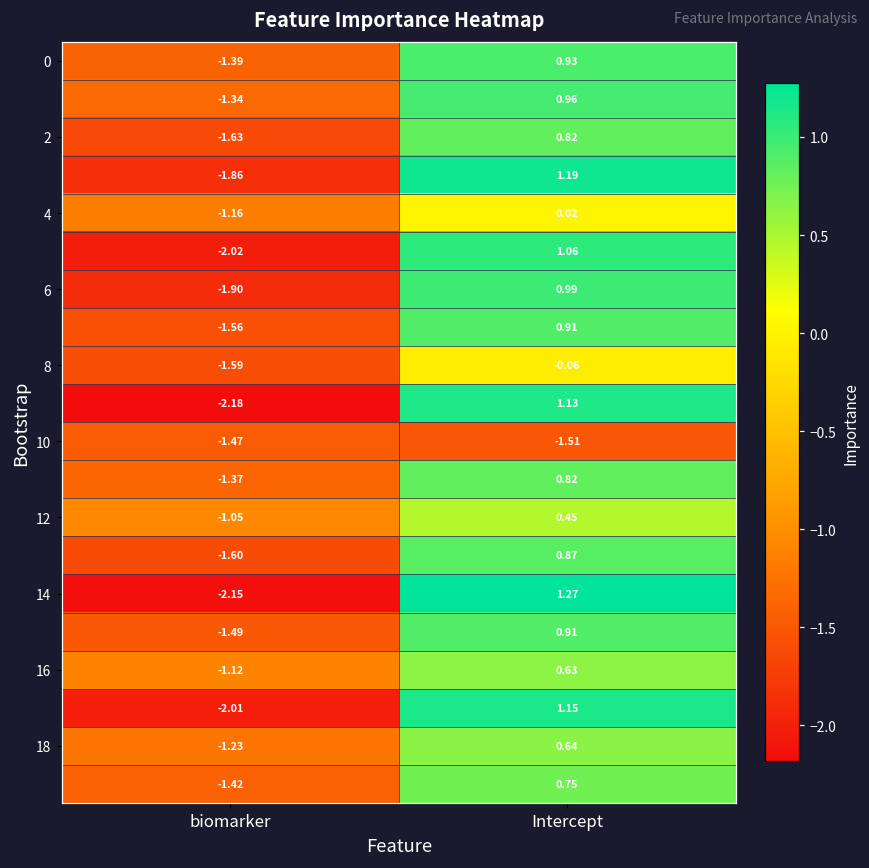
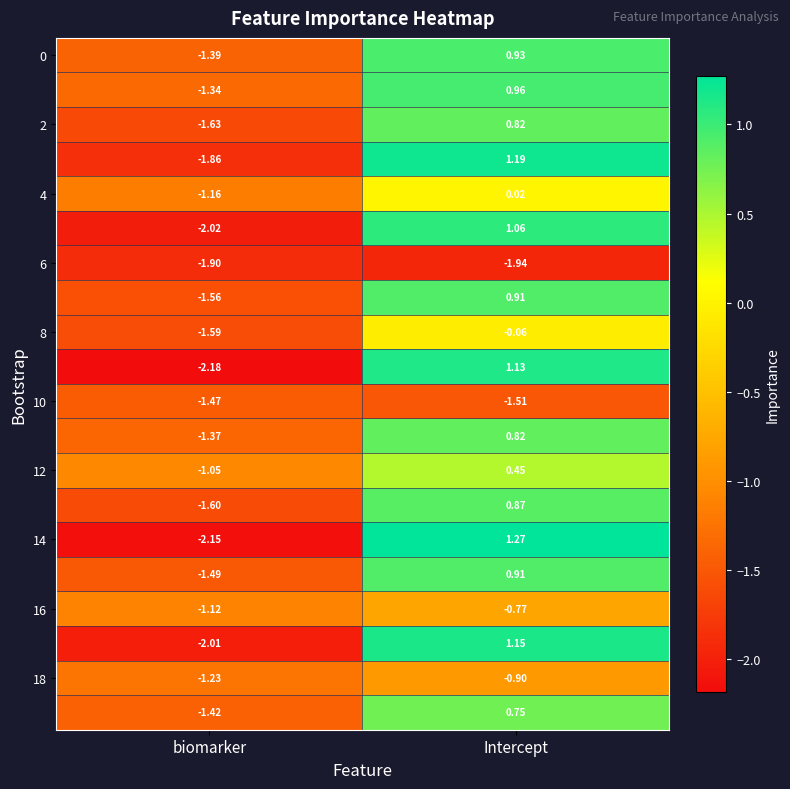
  {
    "0": {
      "biomarker": -1.39,
      "Intercept": 0.93
    },
    "2": {
      "biomarker": -1.63,
      "Intercept": 0.82
    },
    "4": {
      "biomarker": -1.16,
      "Intercept": 0.02
    },
    "6": {
      "biomarker": -1.90,
-     "Intercept": 0.99
+     "Intercept": -1.94
    },
    "8": {
      "biomarker": -1.59,
      "Intercept": -0.06
    },
    "10": {
      "biomarker": -1.47,
      "Intercept": -1.51
    },
    "12": {
      "biomarker": -1.05,
      "Intercept": 0.45
    },
    "14": {
      "biomarker": -2.15,
      "Intercept": 1.27
    },
    "16": {
      "biomarker": -1.12,
-     "Intercept": 0.63
+     "Intercept": -0.77
    },
    "18": {
      "biomarker": -1.23,
-     "Intercept": 0.64
+     "Intercept": -0.90
    }
  }
